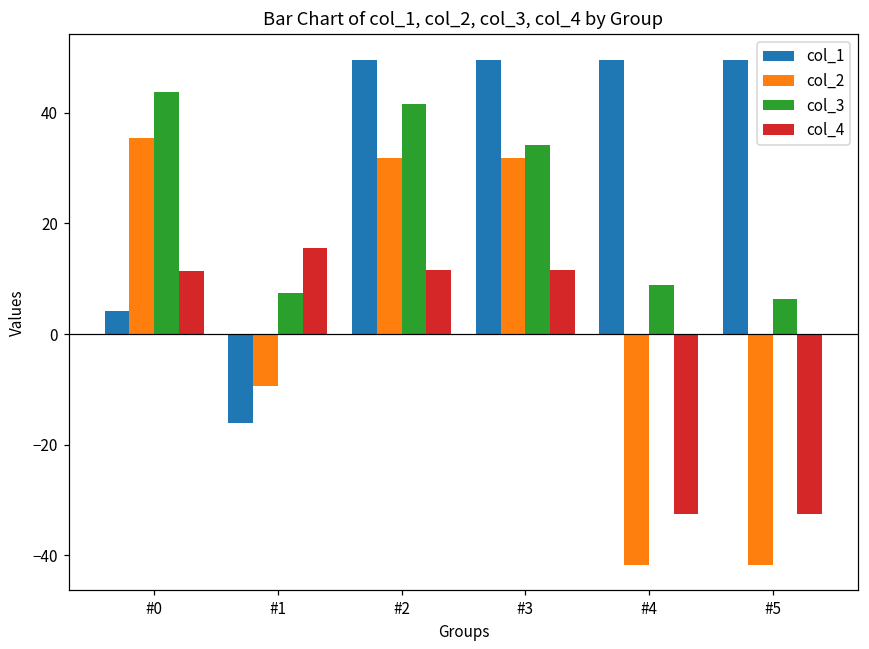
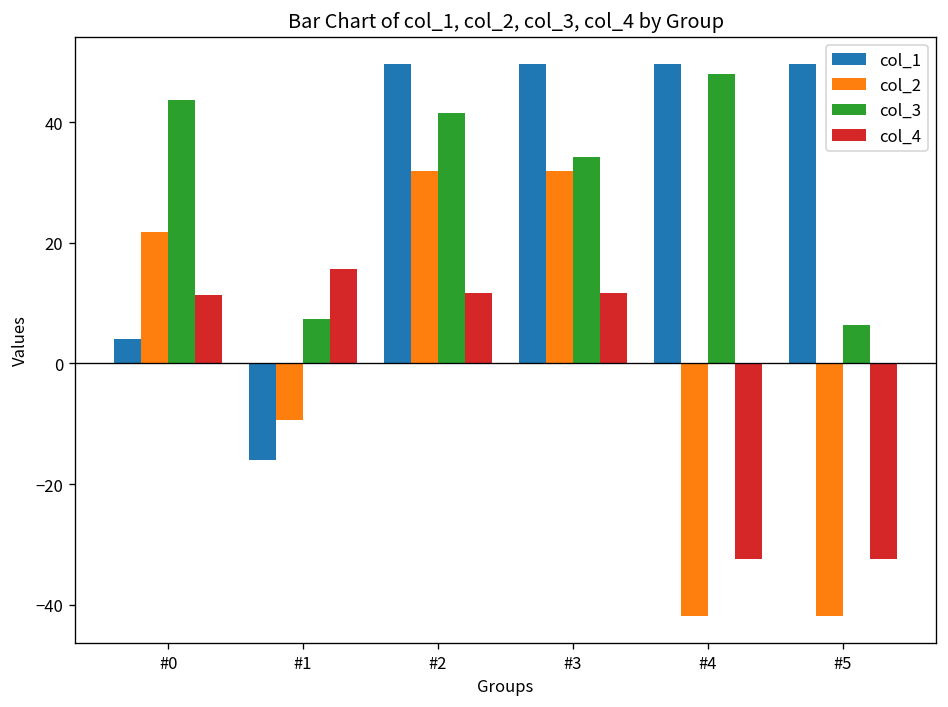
  {
    "col_1": {
      "#0": 4,
      "#1": -16,
      "#2": 50,
      "#3": 50,
      "#4": 50,
      "#5": 50
    },
    "col_2": {
-     "#0": 36,
+     "#0": 22,
      "#1": -9,
      "#2": 32,
      "#3": 32,
      "#4": -42,
      "#5": -42
    },
    "col_3": {
      "#0": 44,
      "#1": 7,
      "#2": 42,
      "#3": 34,
-     "#4": 9,
+     "#4": 48,
      "#5": 6
    },
    "col_4": {
      "#0": 11,
      "#1": 16,
      "#2": 12,
      "#3": 12,
      "#4": -32,
      "#5": -32
    }
  }
